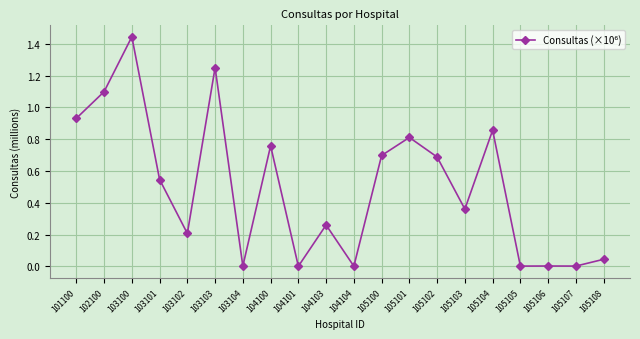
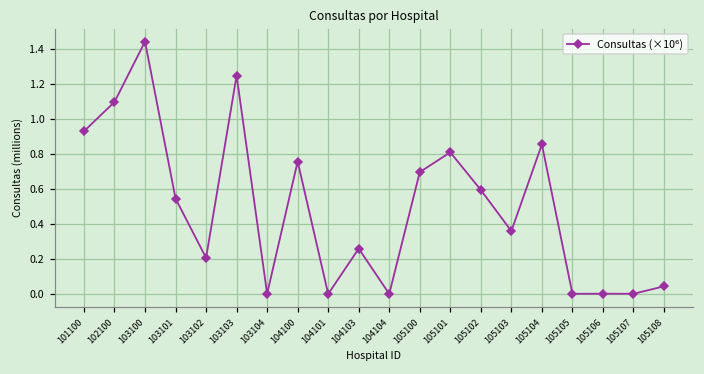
  {
    "101100": 0.93,
    "102100": 1.10,
    "103100": 1.44,
    "103101": 0.55,
    "103102": 0.21,
    "103103": 1.25,
    "103104": 0.00,
    "104100": 0.76,
    "104101": 0.00,
    "104103": 0.26,
    "104104": 0.00,
    "105100": 0.70,
    "105101": 0.81,
-   "105102": 0.69,
+   "105102": 0.60,
    "105103": 0.36,
    "105104": 0.86,
    "105105": 0.00,
    "105106": 0.00,
    "105107": 0.00,
    "105108": 0.04
  }
